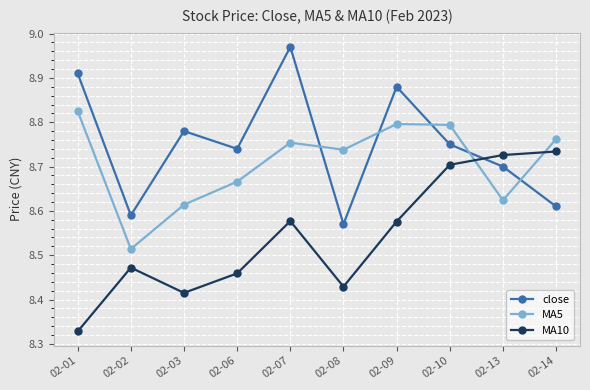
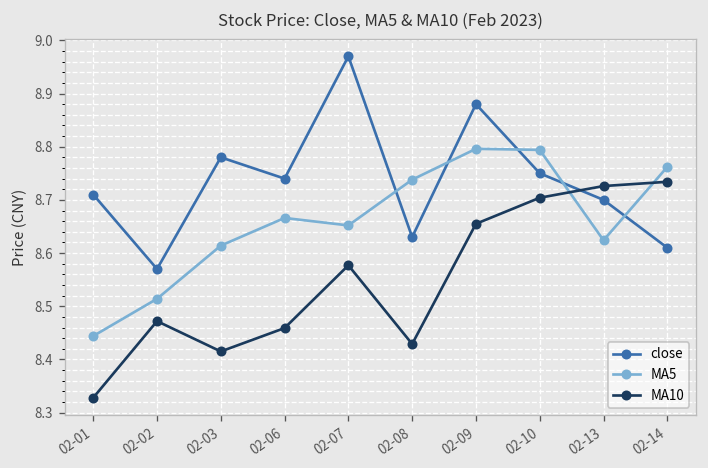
  {
    "close": {
-     "02-01": 8.91,
-     "02-02": 8.59,
+     "02-01": 8.71,
+     "02-02": 8.57,
      "02-03": 8.78,
      "02-06": 8.74,
      "02-07": 8.97,
-     "02-08": 8.57,
+     "02-08": 8.63,
      "02-09": 8.88,
      "02-10": 8.75,
      "02-13": 8.70,
      "02-14": 8.61
    },
    "MA5": {
-     "02-01": 8.83,
+     "02-01": 8.44,
      "02-02": 8.51,
      "02-03": 8.61,
      "02-06": 8.67,
-     "02-07": 8.75,
+     "02-07": 8.65,
      "02-08": 8.74,
      "02-09": 8.80,
      "02-10": 8.79,
      "02-13": 8.62,
      "02-14": 8.76
    },
    "MA10": {
      "02-01": 8.33,
      "02-02": 8.47,
      "02-03": 8.42,
      "02-06": 8.46,
      "02-07": 8.58,
      "02-08": 8.43,
-     "02-09": 8.58,
+     "02-09": 8.66,
      "02-10": 8.70,
      "02-13": 8.73,
      "02-14": 8.73
    }
  }
